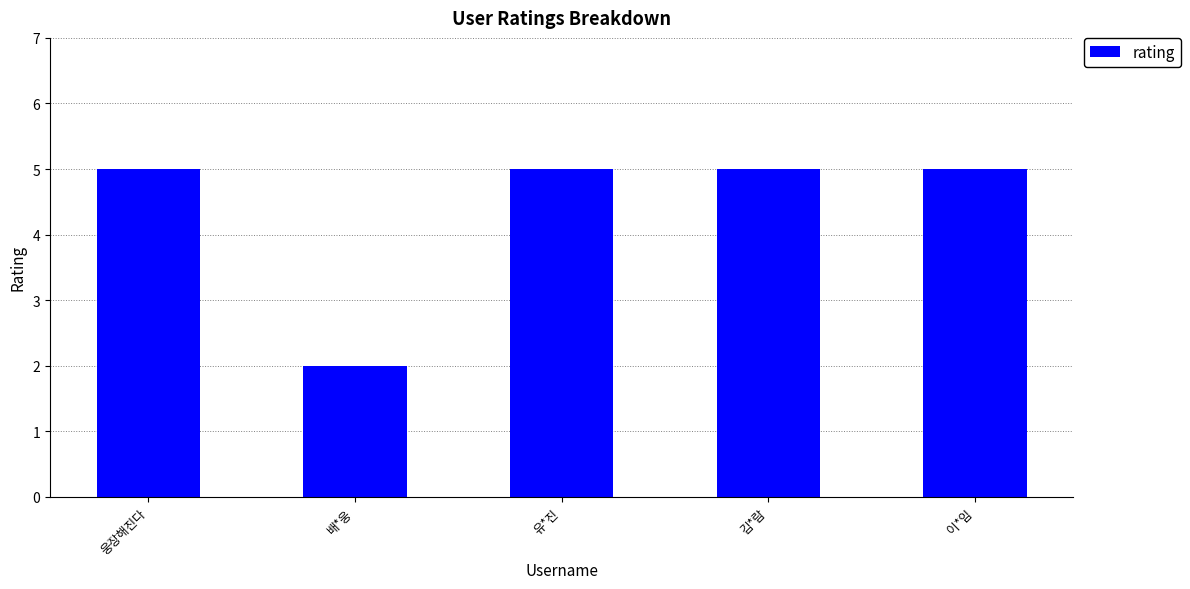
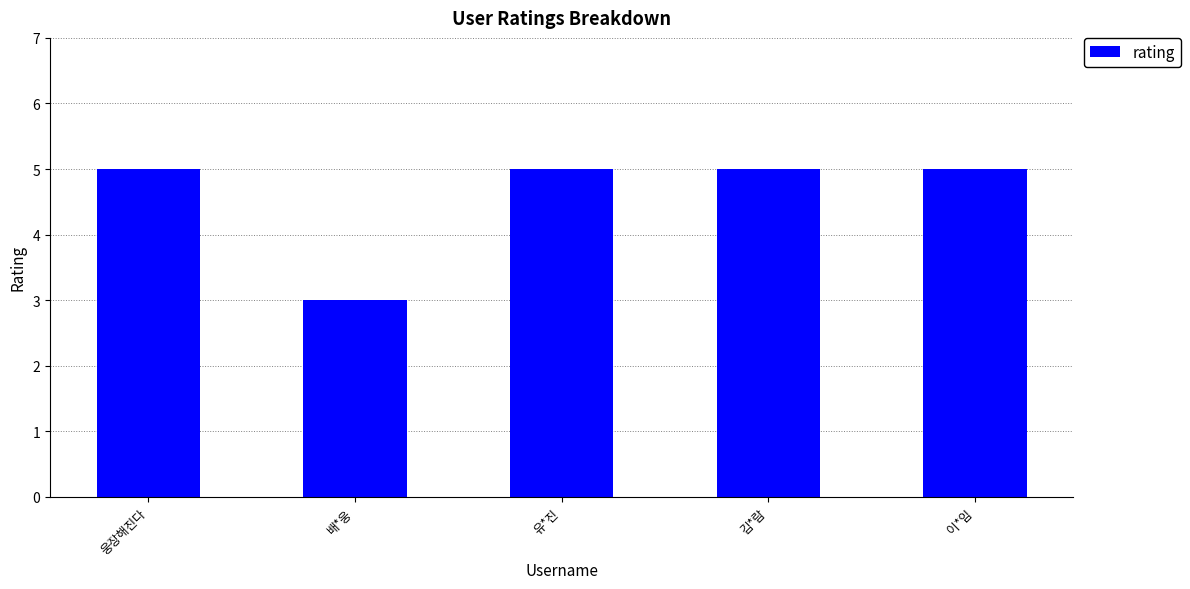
  {
    "웅장해진다": 5,
-   "배*웅": 2,
+   "배*웅": 3,
    "유*진": 5,
    "김*람": 5,
    "이*임": 5
  }
